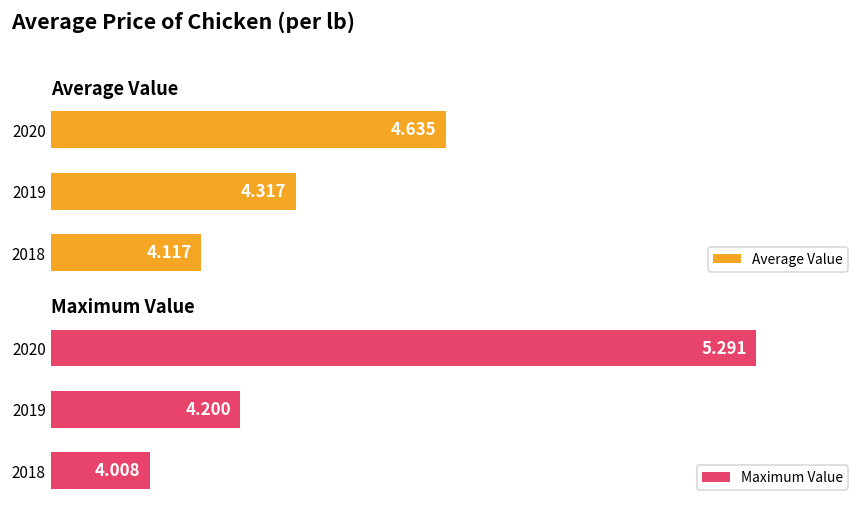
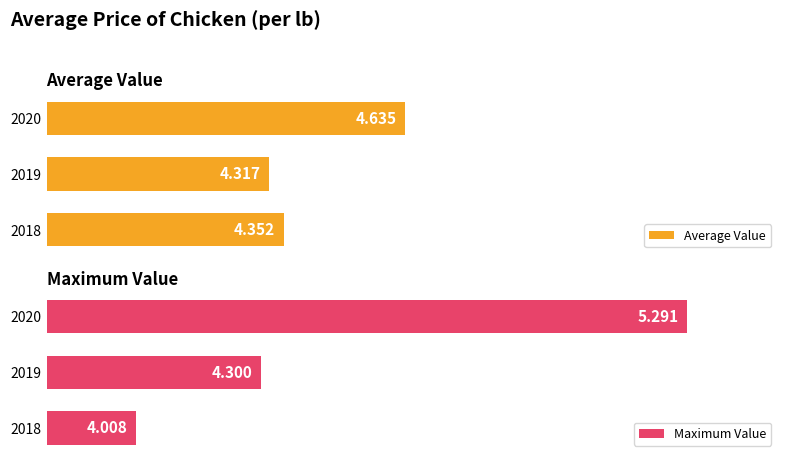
  {
    "Average Value": {
      "2020": 4.635,
      "2019": 4.317,
-     "2018": 4.117
+     "2018": 4.352
    },
    "Maximum Value": {
      "2020": 5.291,
-     "2019": 4.200,
+     "2019": 4.300,
      "2018": 4.008
    }
  }
